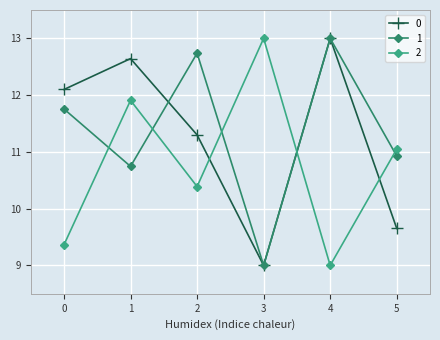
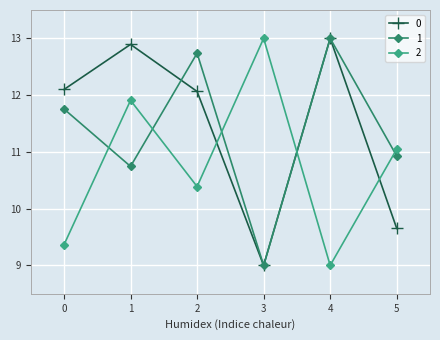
  {
    "0": {
      "0": 12.1,
-     "1": 12.6,
-     "2": 11.3,
+     "1": 12.9,
+     "2": 12.1,
      "5": 9.7
    }
  }
